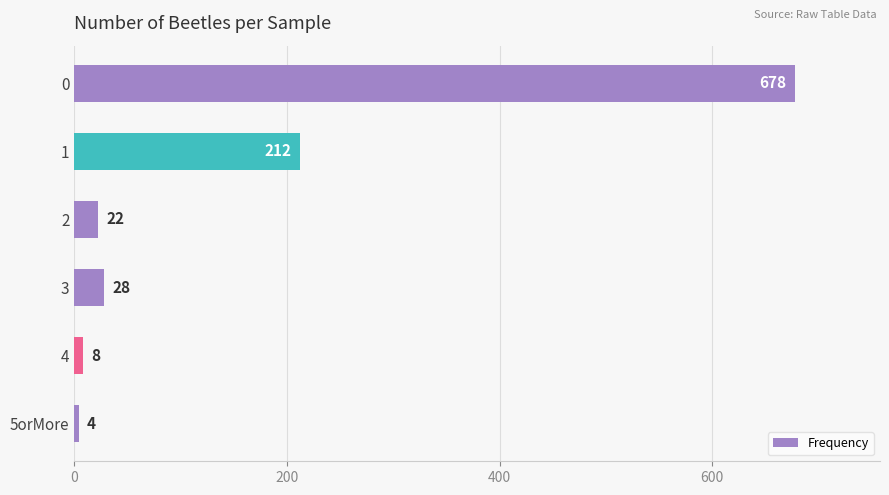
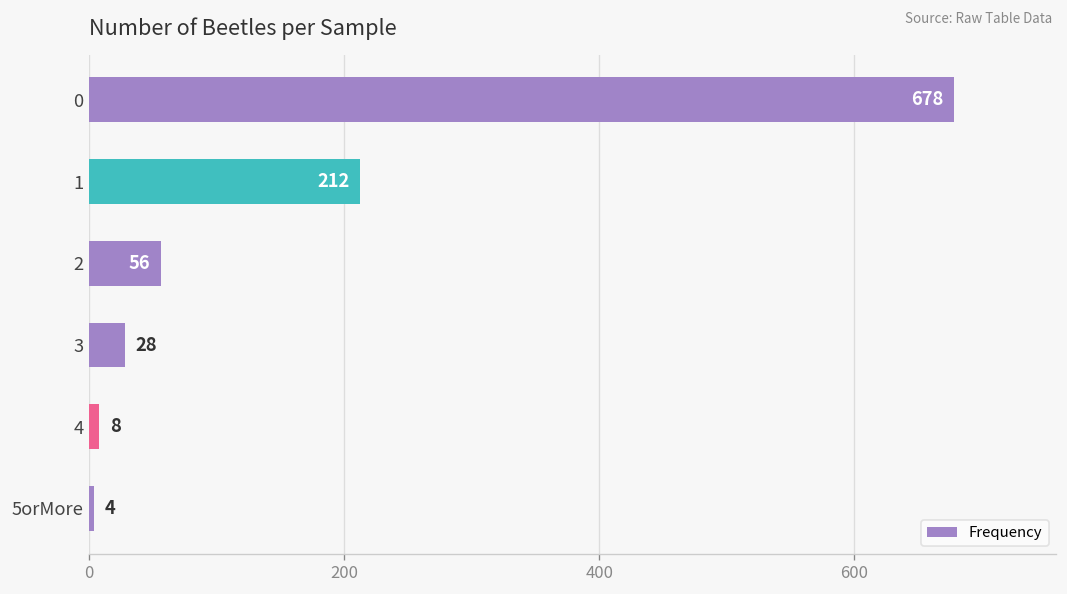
  {
    "0": 678,
    "1": 212,
-   "2": 22,
+   "2": 56,
    "3": 28,
    "4": 8,
    "5orMore": 4
  }
